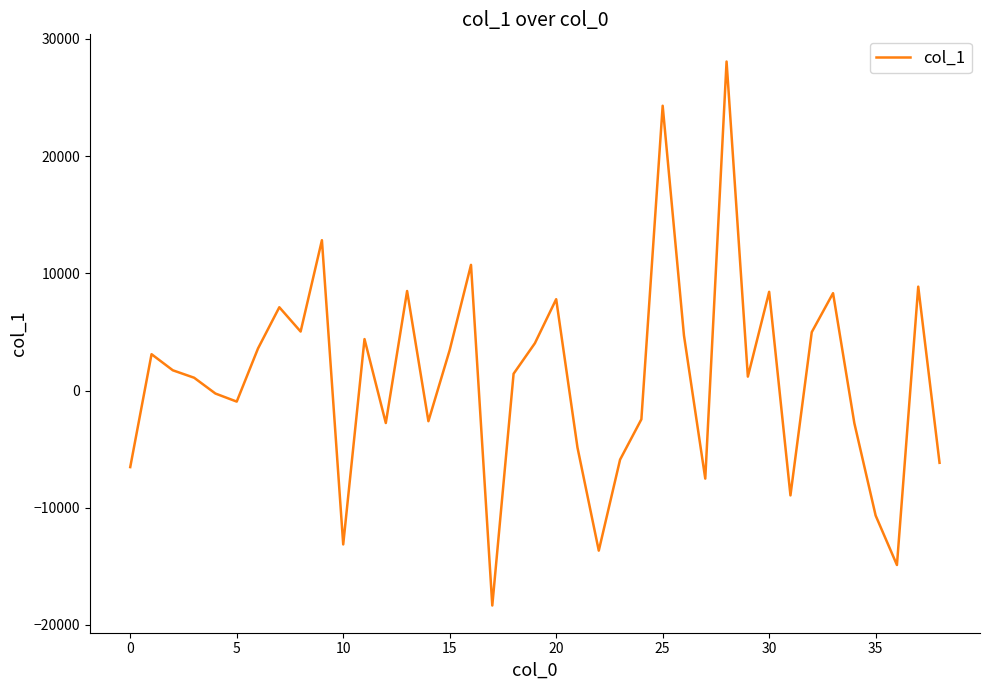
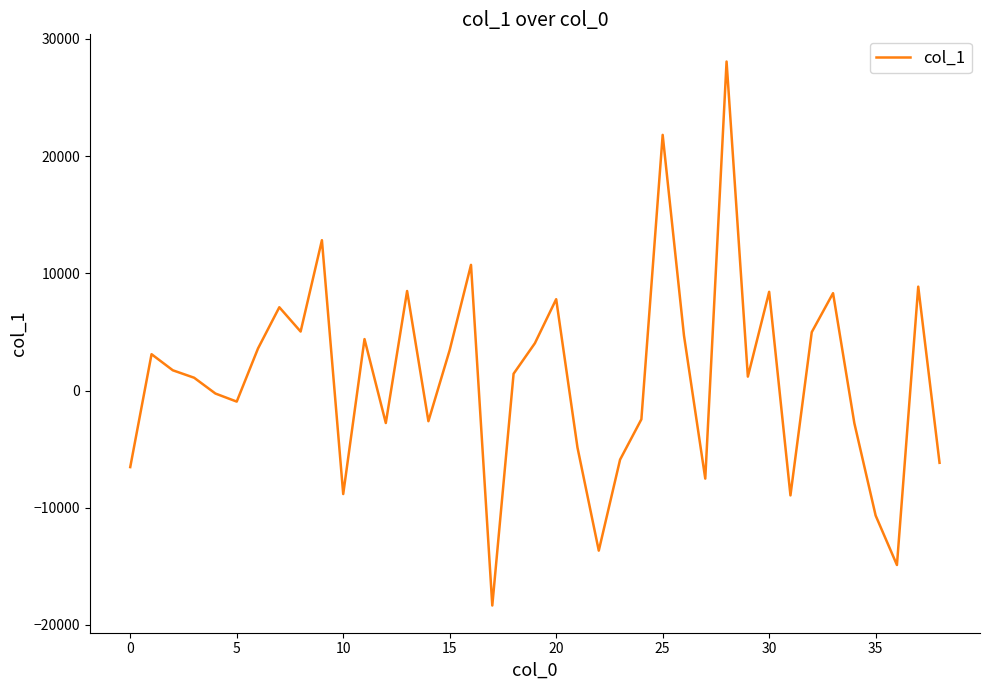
  {
    "0": -6500,
    "5": -900,
-   "10": -13100,
+   "10": -8800,
    "15": 3500,
    "20": 7800,
-   "25": 24300,
+   "25": 21800,
    "30": 8400,
    "35": -10700
  }
